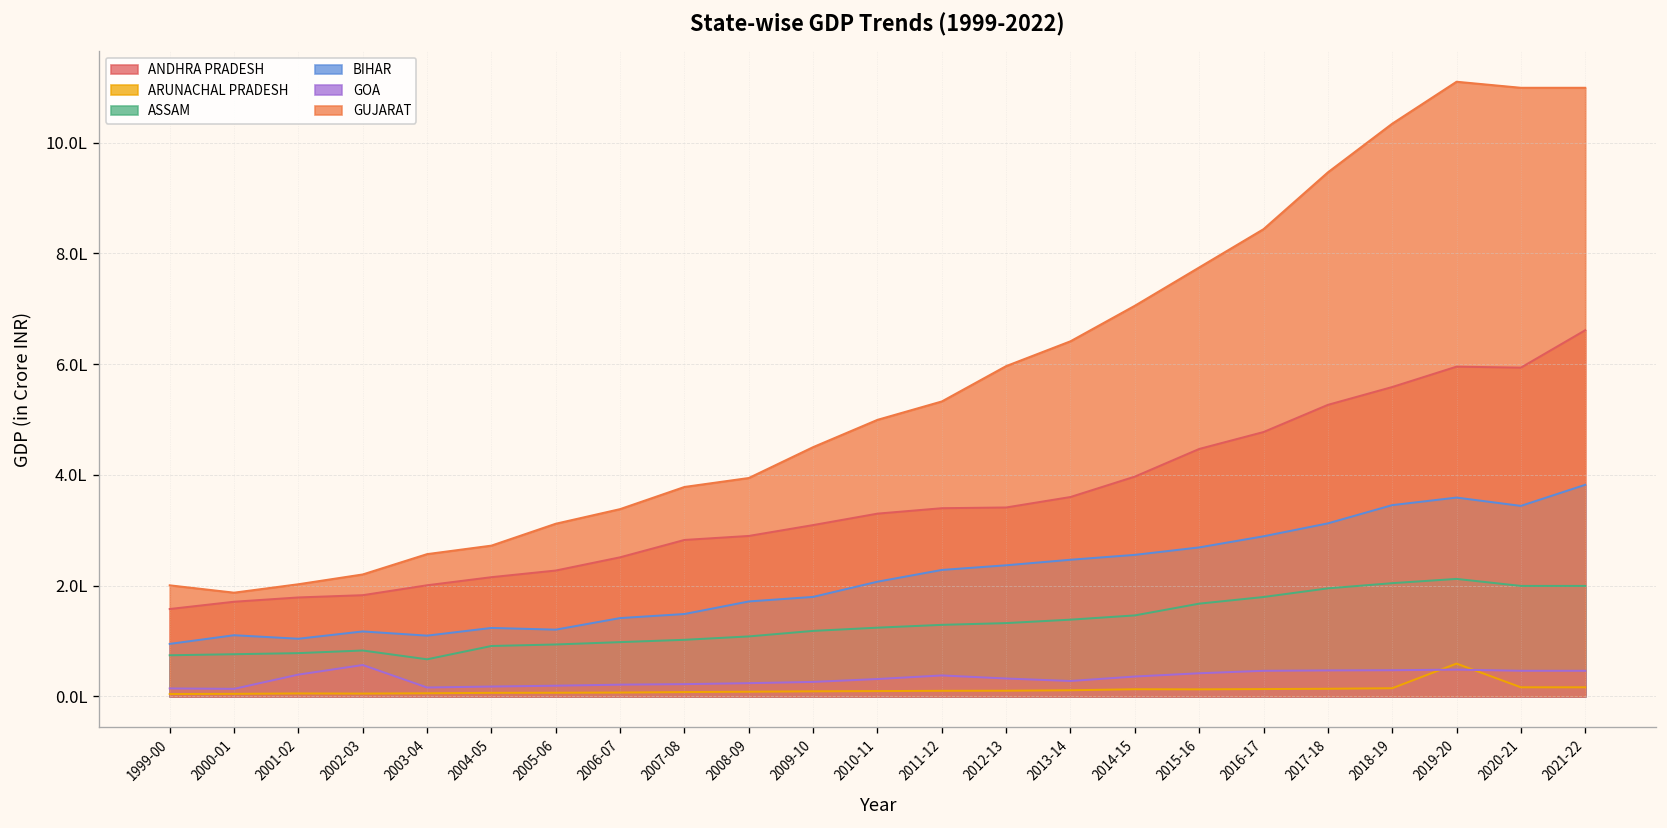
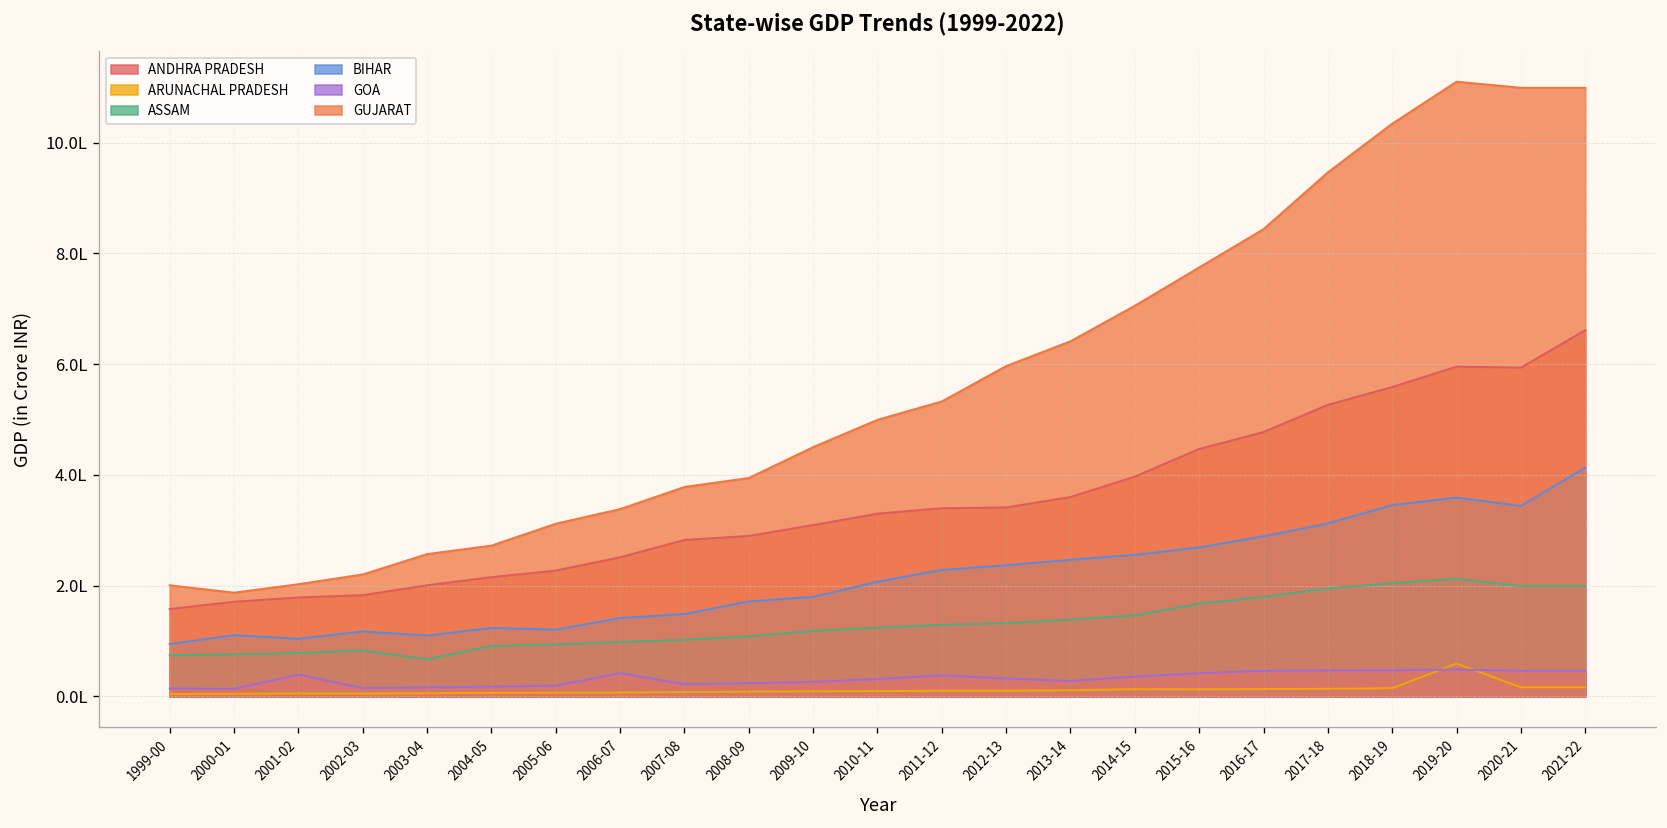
  {
    "ARUNACHAL PRADESH": {
      "1999-00": "0.0L",
      "2000-01": "0.0L",
      "2001-02": "0.1L",
      "2002-03": "0.1L",
      "2003-04": "0.1L",
      "2004-05": "0.1L",
      "2005-06": "0.1L",
      "2006-07": "0.1L",
      "2007-08": "0.1L",
      "2008-09": "0.1L",
      "2009-10": "0.1L",
      "2010-11": "0.1L",
      "2011-12": "0.1L",
      "2012-13": "0.1L",
      "2013-14": "0.1L",
      "2014-15": "0.1L",
      "2015-16": "0.1L",
      "2016-17": "0.1L",
      "2017-18": "0.1L",
      "2018-19": "0.1L",
      "2019-20": "0.6L",
      "2020-21": "0.2L",
      "2021-22": "0.2L"
    },
    "ASSAM": {
      "1999-00": "0.7L",
      "2000-01": "0.8L",
      "2001-02": "0.8L",
      "2002-03": "0.8L",
      "2003-04": "0.7L",
      "2004-05": "0.9L",
      "2005-06": "0.9L",
      "2006-07": "1.0L",
      "2007-08": "1.0L",
      "2008-09": "1.1L",
      "2009-10": "1.2L",
      "2010-11": "1.2L",
      "2011-12": "1.3L",
      "2012-13": "1.3L",
      "2013-14": "1.4L",
      "2014-15": "1.5L",
      "2015-16": "1.7L",
      "2016-17": "1.8L",
      "2017-18": "2.0L",
      "2018-19": "2.0L",
      "2019-20": "2.1L",
      "2020-21": "2.0L",
      "2021-22": "2.0L"
    },
    "BIHAR": {
      "1999-00": "0.9L",
      "2000-01": "1.1L",
      "2001-02": "1.0L",
      "2002-03": "1.2L",
      "2003-04": "1.1L",
      "2004-05": "1.2L",
      "2005-06": "1.2L",
      "2006-07": "1.4L",
      "2007-08": "1.5L",
      "2008-09": "1.7L",
      "2009-10": "1.8L",
      "2010-11": "2.1L",
      "2011-12": "2.3L",
      "2012-13": "2.4L",
      "2013-14": "2.5L",
      "2014-15": "2.6L",
      "2015-16": "2.7L",
      "2016-17": "2.9L",
      "2017-18": "3.1L",
      "2018-19": "3.5L",
      "2019-20": "3.6L",
      "2020-21": "3.4L",
-     "2021-22": "3.8L"
+     "2021-22": "4.1L"
    },
    "GOA": {
      "1999-00": "0.1L",
      "2000-01": "0.1L",
      "2001-02": "0.4L",
-     "2002-03": "0.6L",
+     "2002-03": "0.2L",
      "2003-04": "0.2L",
      "2004-05": "0.2L",
      "2005-06": "0.2L",
-     "2006-07": "0.2L",
+     "2006-07": "0.4L",
      "2007-08": "0.2L",
      "2008-09": "0.2L",
      "2009-10": "0.3L",
      "2010-11": "0.3L",
      "2011-12": "0.4L",
      "2012-13": "0.3L",
      "2013-14": "0.3L",
      "2014-15": "0.4L",
      "2015-16": "0.4L",
      "2016-17": "0.5L",
      "2017-18": "0.5L",
      "2018-19": "0.5L",
      "2019-20": "0.5L",
      "2020-21": "0.5L",
      "2021-22": "0.5L"
    }
  }
